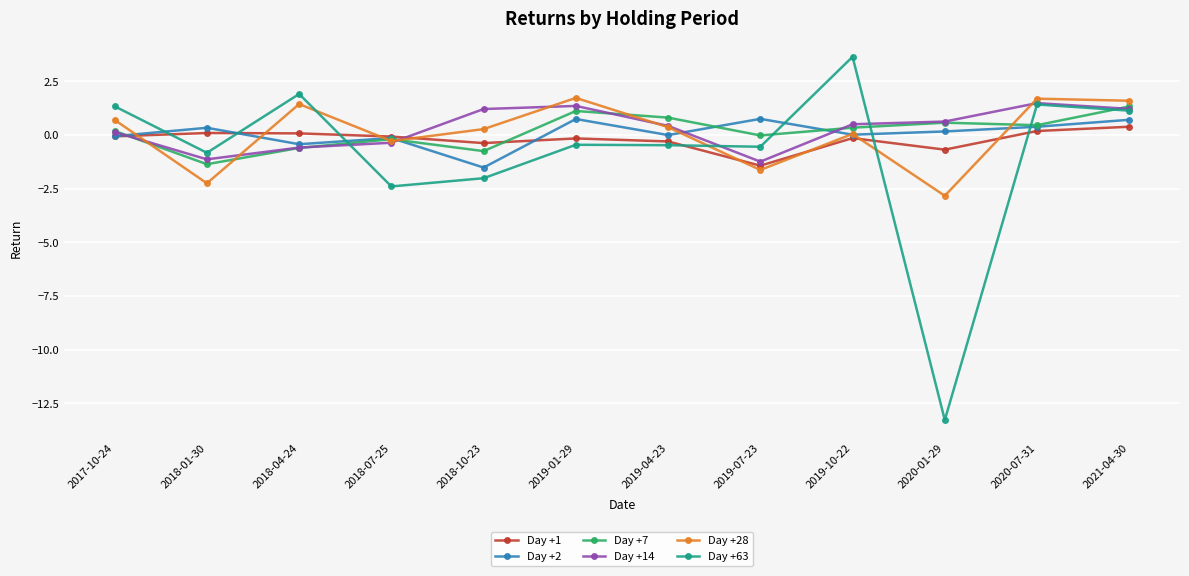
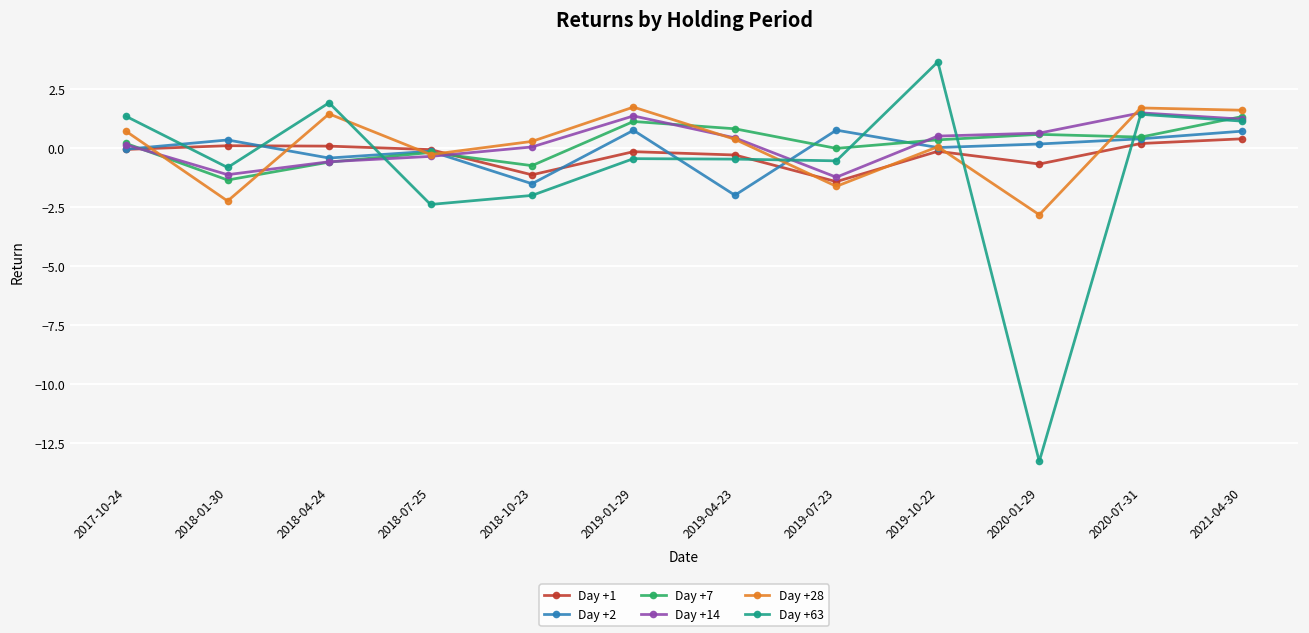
  {
    "Day +1": {
      "2018-01-30": 0.1,
      "2018-04-24": 0.1,
-     "2018-10-23": -0.4,
+     "2018-10-23": -1.1,
      "2019-01-29": -0.2,
      "2019-04-23": -0.3,
      "2019-07-23": -1.4,
      "2019-10-22": -0.1,
      "2020-01-29": -0.7,
      "2020-07-31": 0.2,
      "2021-04-30": 0.4
    },
    "Day +2": {
      "2018-01-30": 0.3,
      "2018-04-24": -0.4,
      "2018-10-23": -1.5,
      "2019-01-29": 0.7,
-     "2019-04-23": 0,
+     "2019-04-23": -2,
      "2019-07-23": 0.8,
      "2020-01-29": 0.2,
      "2021-04-30": 0.7
    },
    "Day +14": {
      "2018-01-30": -1.1,
-     "2018-10-23": 1.2,
+     "2018-10-23": 0.0,
      "2019-01-29": 1.4,
      "2019-07-23": -1.2,
      "2019-10-22": 0.5
    },
    "Day +28": {
      "2017-10-24": 0.7,
      "2018-01-30": -2.2,
      "2018-04-24": 1.4,
      "2018-10-23": 0.3,
      "2019-01-29": 1.7,
      "2019-07-23": -1.6,
      "2020-01-29": -2.8,
      "2020-07-31": 1.7,
      "2021-04-30": 1.6
    }
  }
